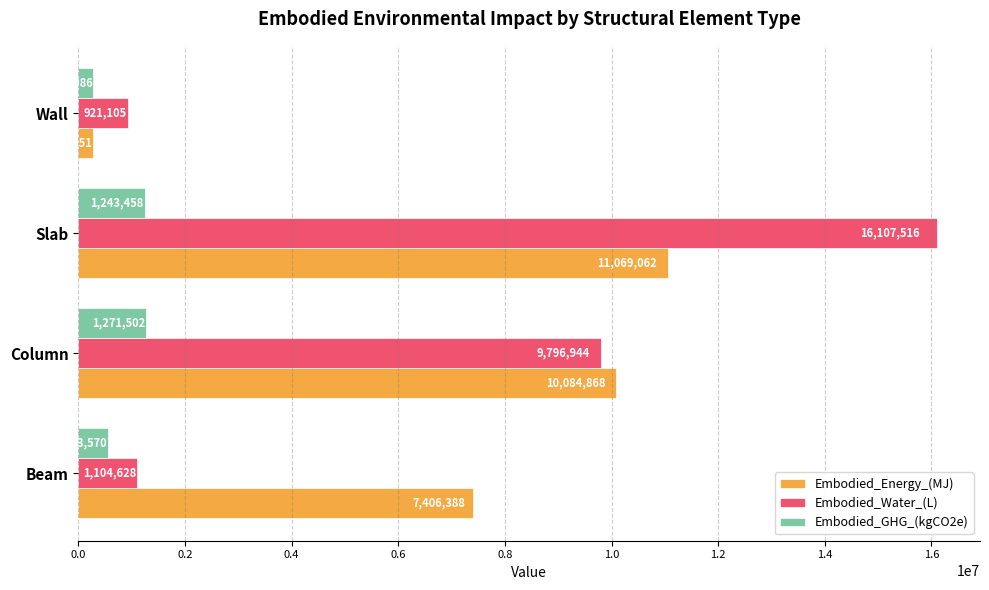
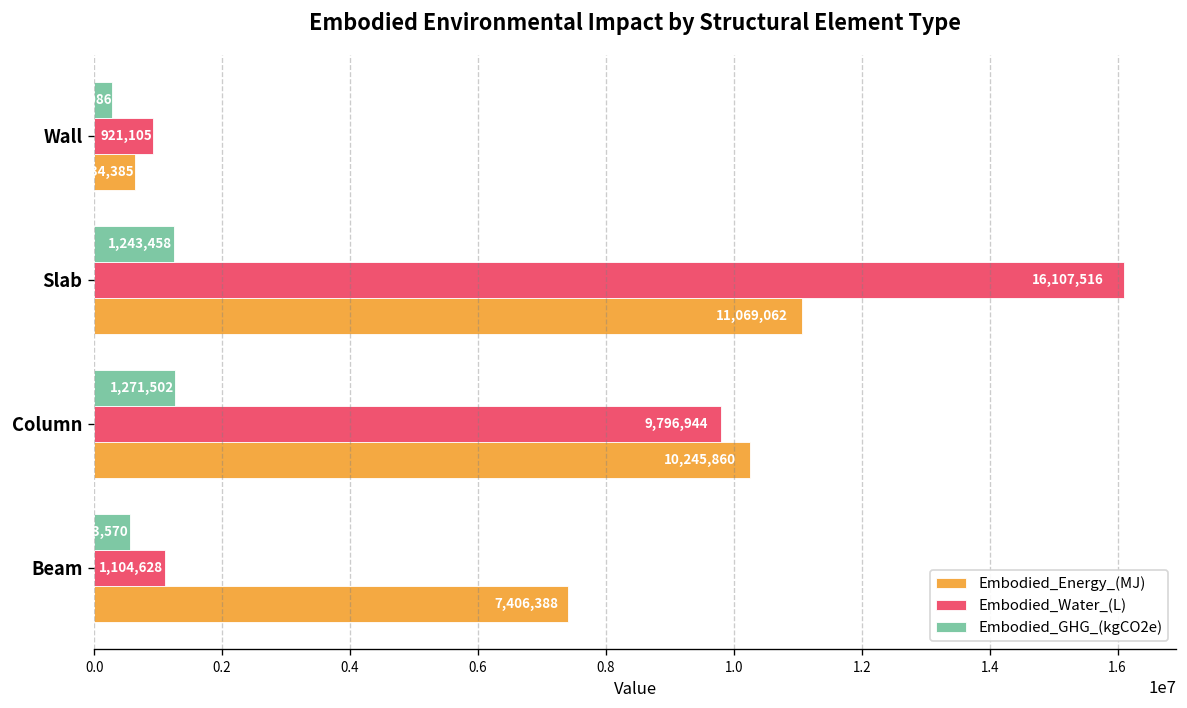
  {
    "Embodied_Energy_(MJ)": {
-     "Wall": "300000",
+     "Wall": "600000",
      "Slab": "11,069,062",
-     "Column": "10,084,868",
+     "Column": "10,245,860",
      "Beam": "7,406,388"
    },
    "Embodied_Water_(L)": {
      "Wall": "921,105",
      "Slab": "16,107,516",
      "Column": "9,796,944",
      "Beam": "1,104,628"
    },
    "Embodied_GHG_(kgCO2e)": {
      "Slab": "1,243,458",
      "Column": "1,271,502",
      "Beam": "553,570"
    }
  }
